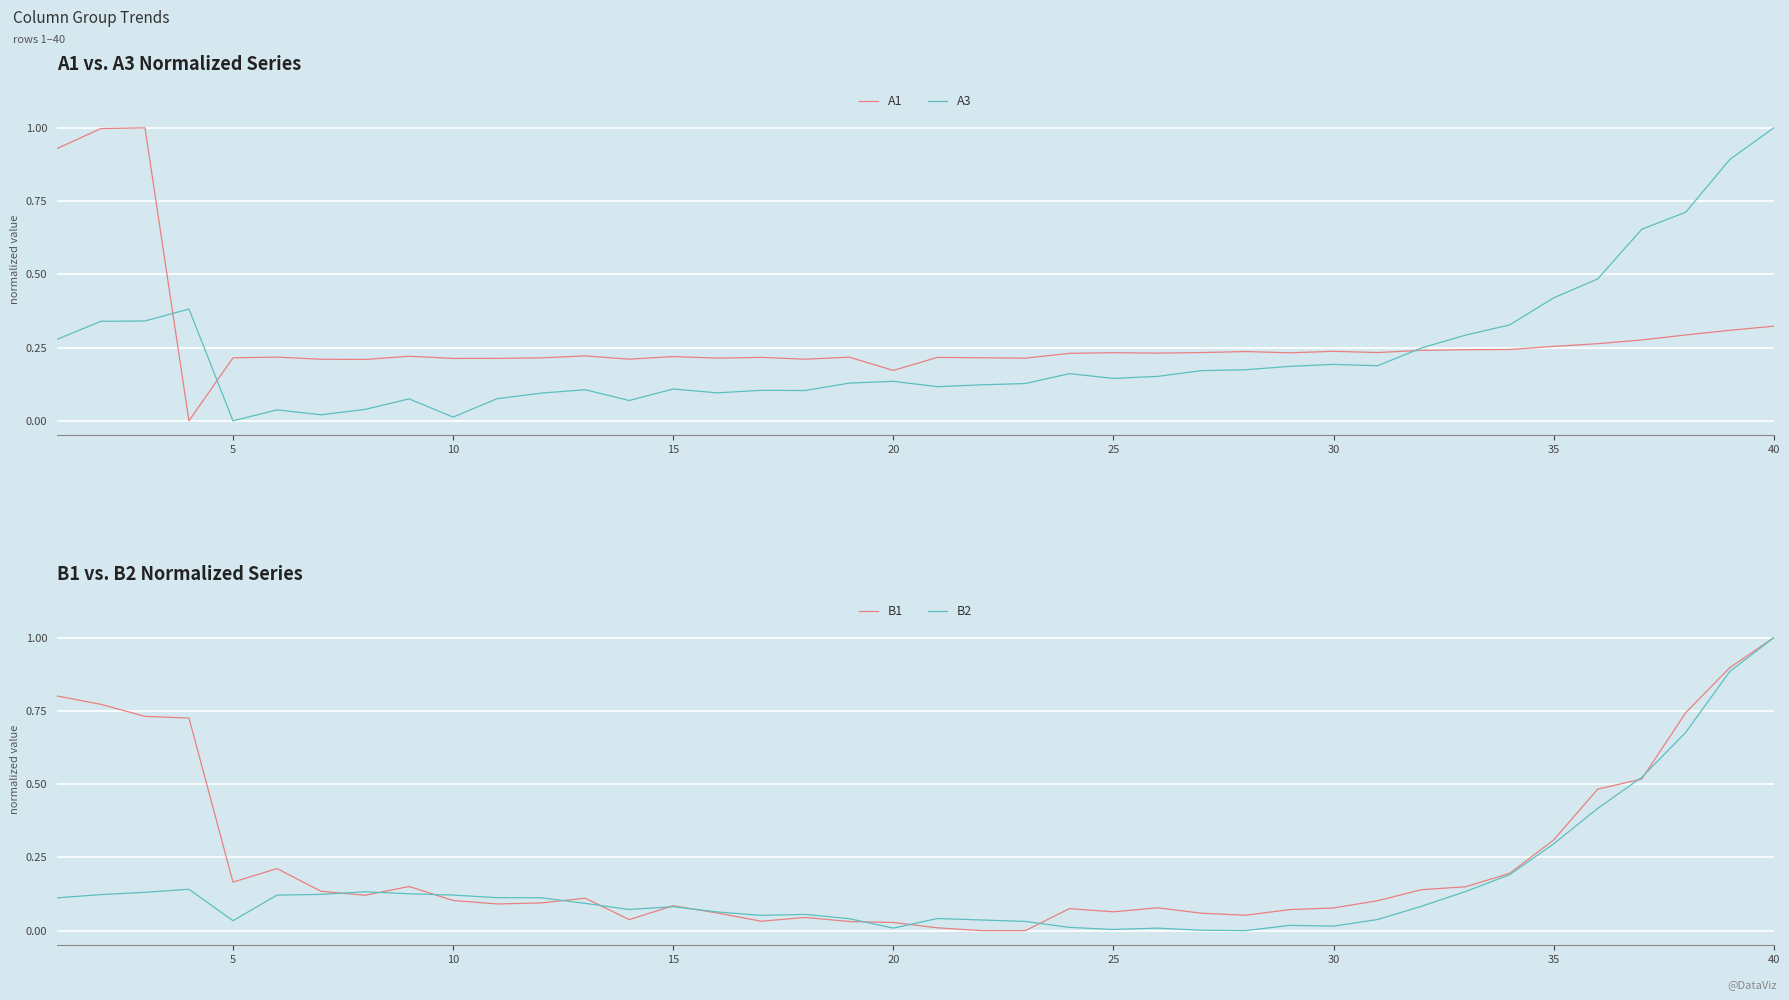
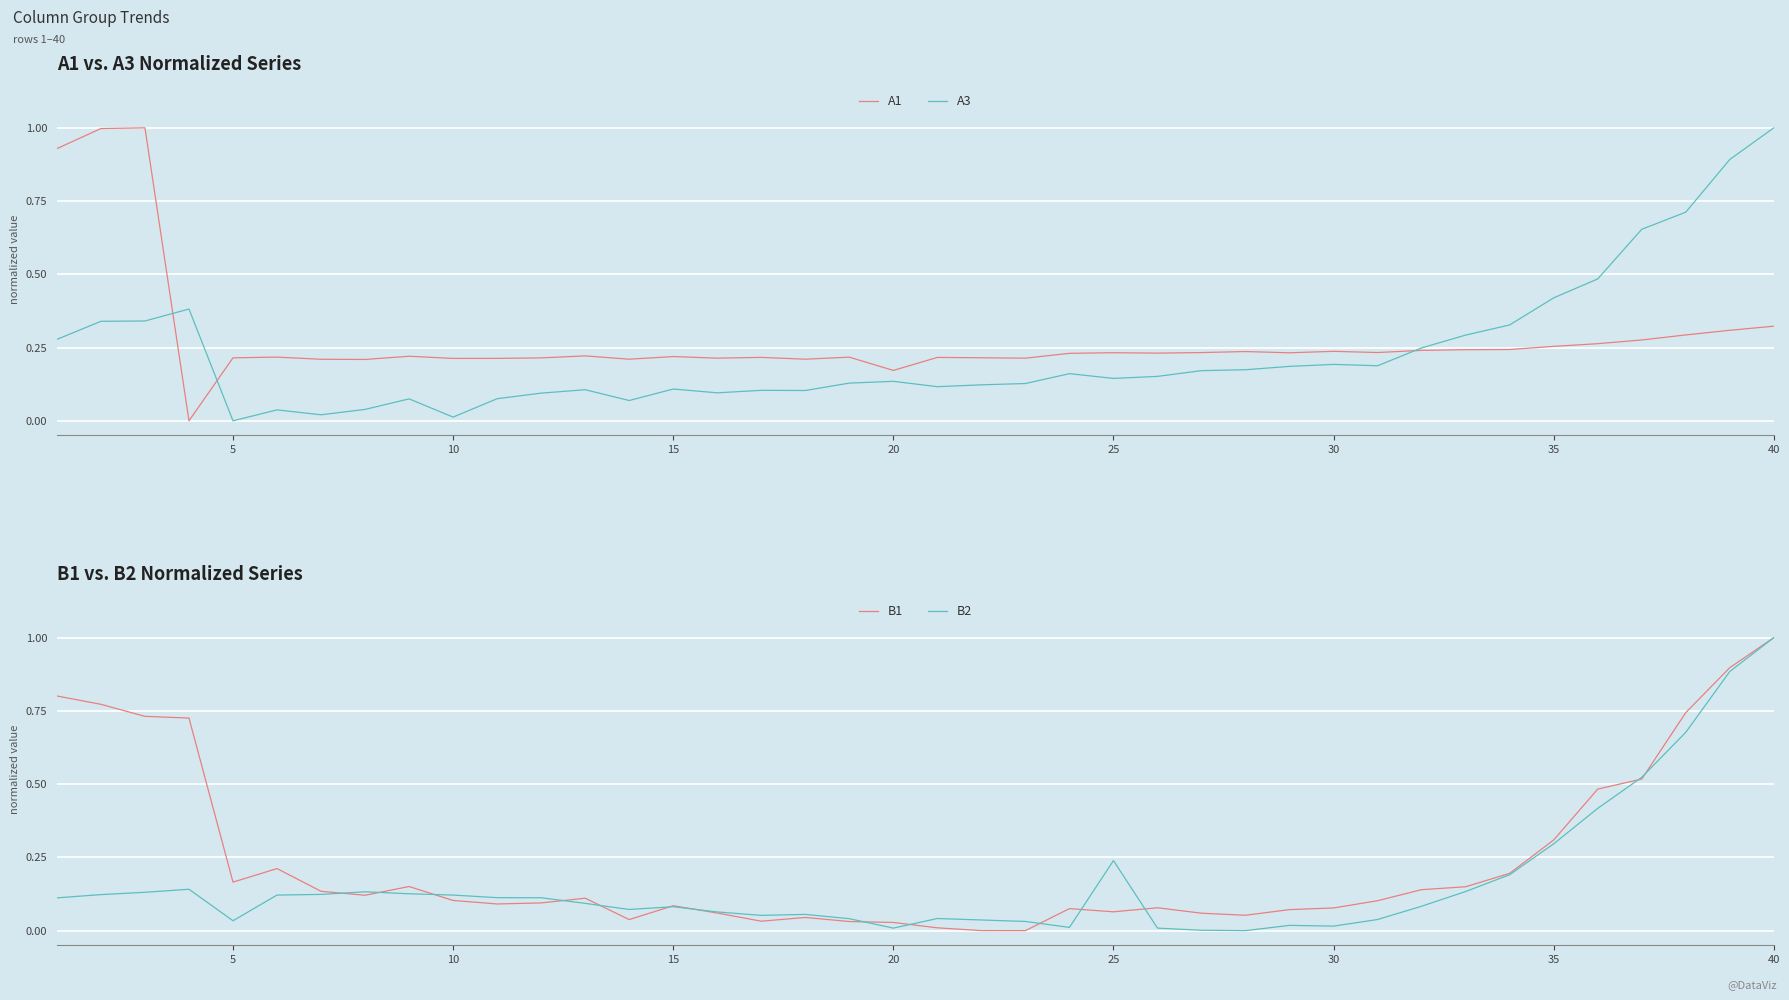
  {
    "A1 vs. A3 Normalized Series": {
      "A1": {
        "5": 0.22,
        "10": 0.21,
        "15": 0.22,
        "20": 0.17,
        "25": 0.23,
        "30": 0.24,
        "35": 0.25,
        "40": 0.32
      },
      "A3": {
        "5": 0.00,
        "10": 0.01,
        "15": 0.11,
        "20": 0.13,
        "25": 0.14,
        "30": 0.19,
        "35": 0.42,
        "40": 1.00
      }
    },
    "B1 vs. B2 Normalized Series": {
      "B1": {
        "5": 0.17,
        "10": 0.10,
        "20": 0.03,
        "25": 0.06,
        "30": 0.08,
        "35": 0.31
      },
      "B2": {
        "5": 0.03,
        "10": 0.12,
        "20": 0.01,
-       "25": 0.00,
+       "25": 0.24,
        "30": 0.02,
        "35": 0.30
      }
    }
  }
